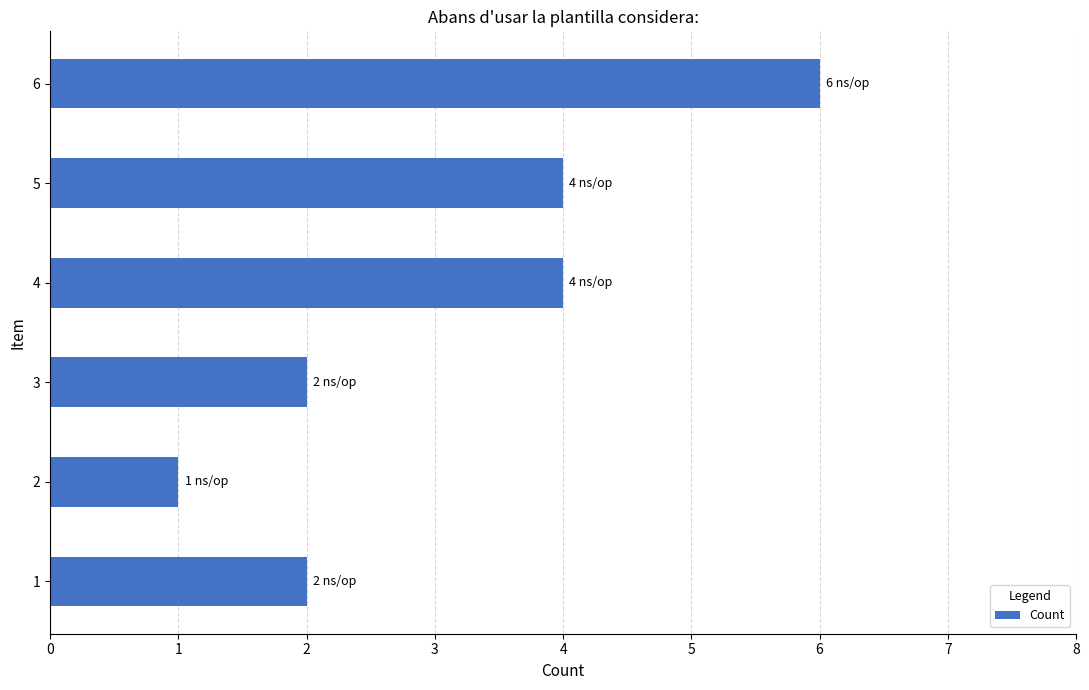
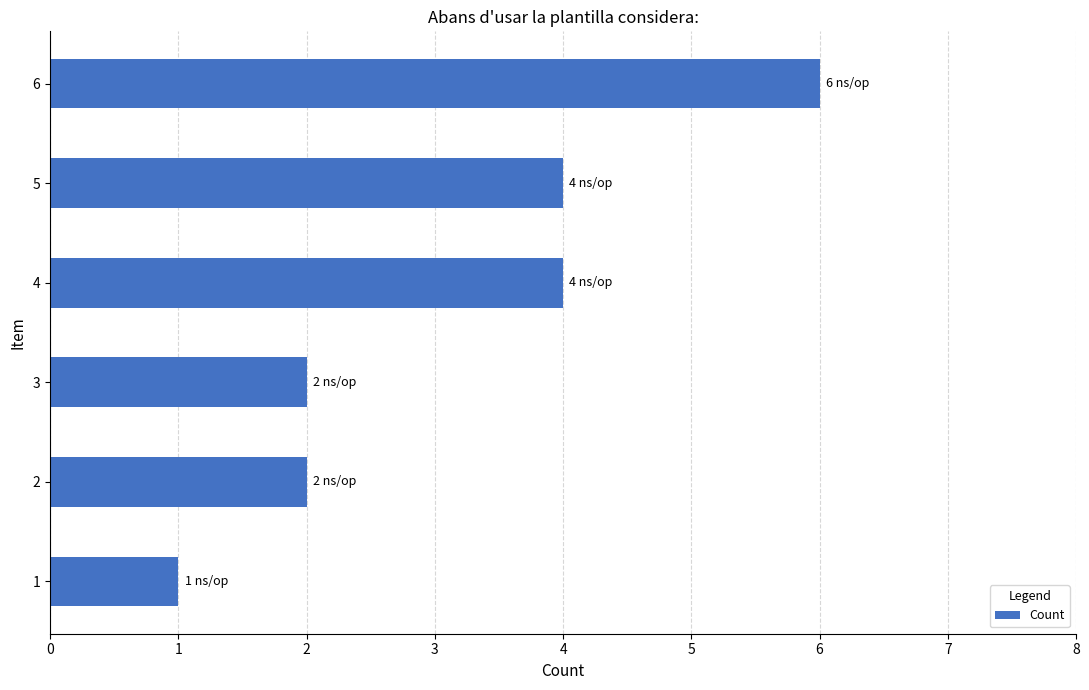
  {
    "6": 6,
    "5": 4,
    "4": 4,
    "3": 2,
-   "2": 1,
-   "1": 2
+   "2": 2,
+   "1": 1
  }
